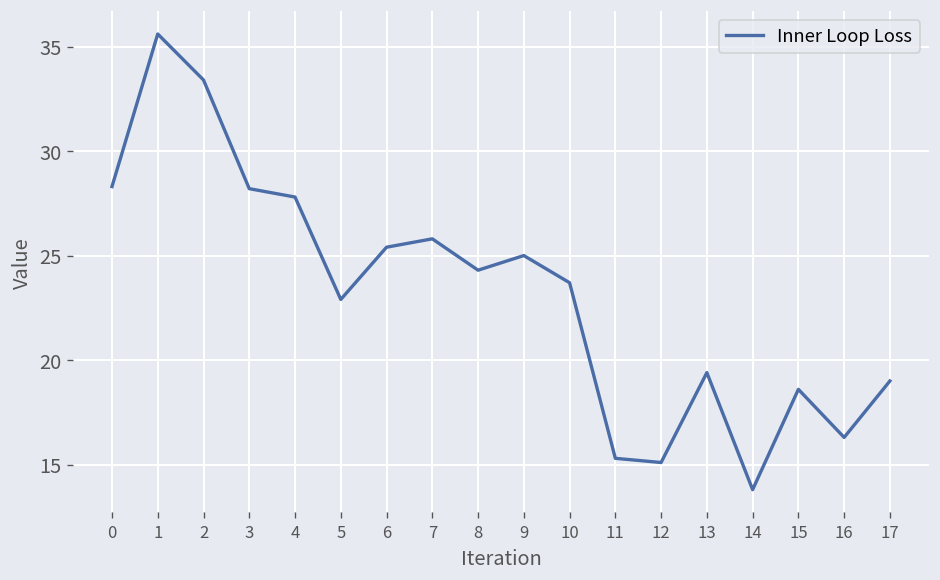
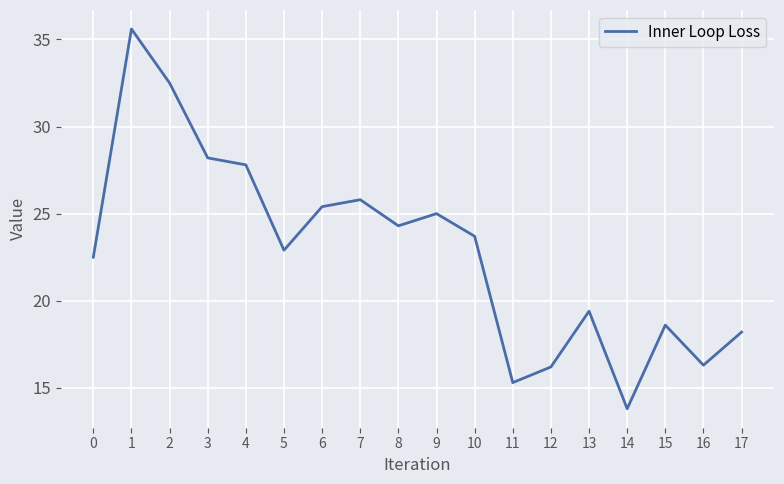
  {
-   "0": 28.3,
+   "0": 22.5,
    "1": 35.6,
-   "2": 33.4,
+   "2": 32.5,
    "3": 28.2,
    "4": 27.8,
    "5": 22.9,
    "6": 25.4,
    "7": 25.8,
    "8": 24.3,
    "9": 25.0,
    "10": 23.7,
    "11": 15.3,
-   "12": 15.1,
+   "12": 16.2,
    "13": 19.4,
    "14": 13.8,
    "15": 18.6,
    "16": 16.3,
-   "17": 19.0
+   "17": 18.2
  }
